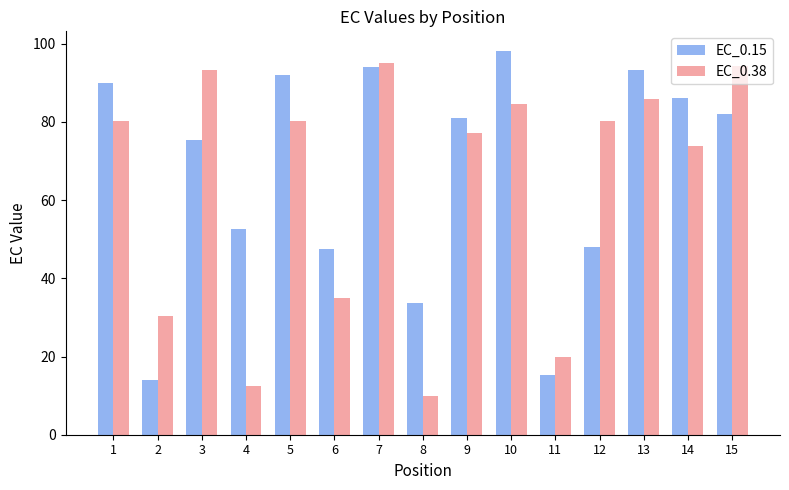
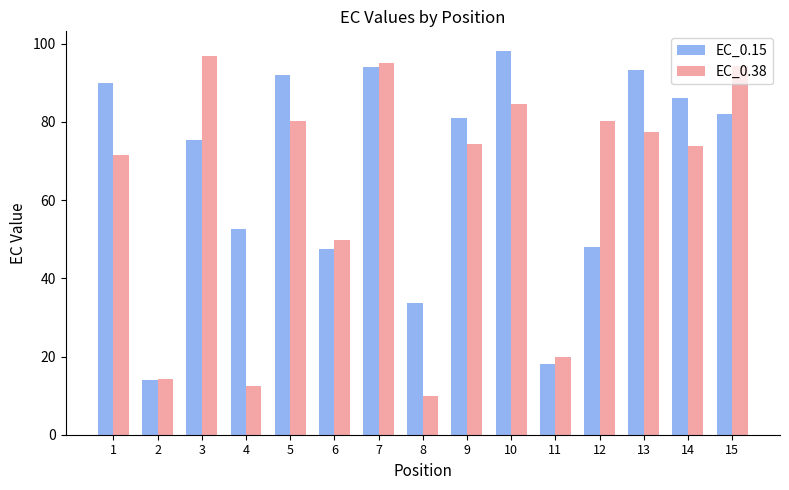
  {
    "EC_0.15": {
      "1": 90,
      "2": 14,
      "3": 75,
      "4": 53,
      "5": 92,
      "6": 48,
      "7": 94,
      "8": 34,
      "9": 81,
      "10": 98,
-     "11": 15,
+     "11": 18,
      "12": 48,
      "13": 93,
      "14": 86,
      "15": 82
    },
    "EC_0.38": {
-     "1": 80,
-     "2": 30,
-     "3": 93,
+     "1": 72,
+     "2": 14,
+     "3": 97,
      "4": 13,
      "5": 80,
-     "6": 35,
+     "6": 50,
      "7": 95,
      "8": 10,
-     "9": 77,
+     "9": 74,
      "10": 85,
      "11": 20,
      "12": 80,
-     "13": 86,
+     "13": 77,
      "14": 74
    }
  }
